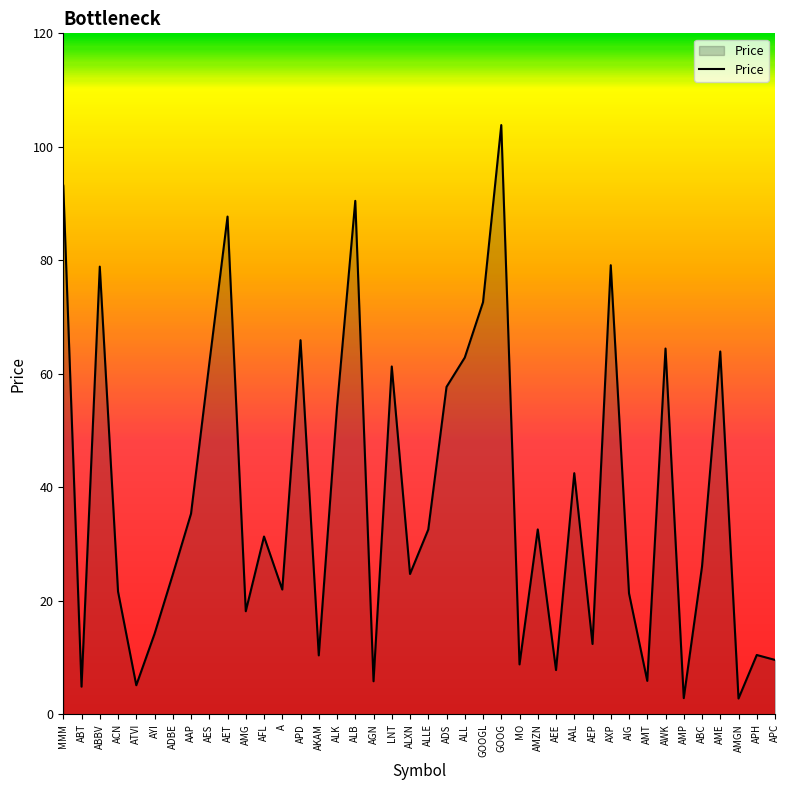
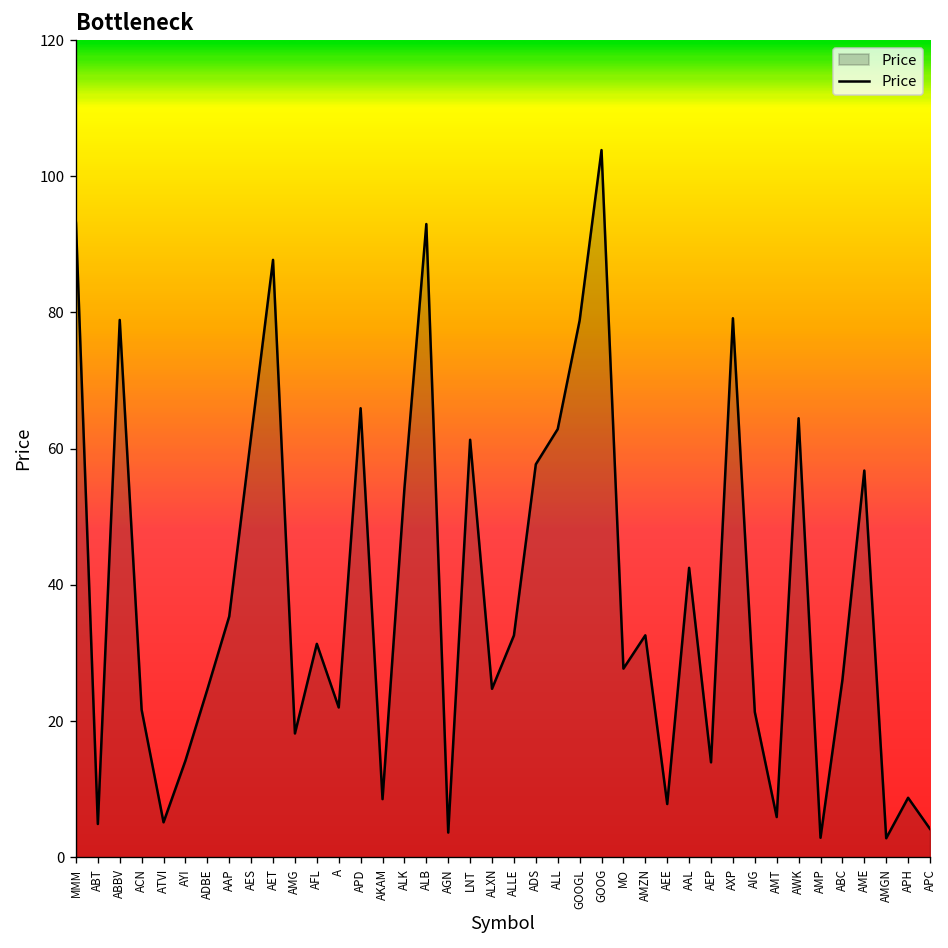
  {
    "MMM": 93,
    "ABT": 5,
    "ABBV": 79,
    "ACN": 22,
    "ATVI": 5,
    "AYI": 14,
    "ADBE": 25,
    "AAP": 35,
    "AES": 62,
    "AET": 88,
    "AMG": 18,
    "AFL": 31,
    "A": 22,
    "APD": 66,
-   "AKAM": 10,
+   "AKAM": 9,
    "ALK": 54,
-   "ALB": 90,
-   "AGN": 6,
+   "ALB": 93,
+   "AGN": 4,
    "LNT": 61,
    "ALXN": 25,
    "ALLE": 33,
    "ADS": 58,
    "ALL": 63,
-   "GOOGL": 73,
+   "GOOGL": 79,
    "GOOG": 104,
-   "MO": 9,
+   "MO": 28,
    "AMZN": 33,
    "AEE": 8,
    "AAL": 43,
-   "AEP": 12,
+   "AEP": 14,
    "AXP": 79,
    "AIG": 21,
    "AMT": 6,
    "AWK": 64,
    "AMP": 3,
    "ABC": 26,
-   "AME": 64,
+   "AME": 57,
    "AMGN": 3,
-   "APH": 10,
-   "APC": 10
+   "APH": 9,
+   "APC": 4
  }
